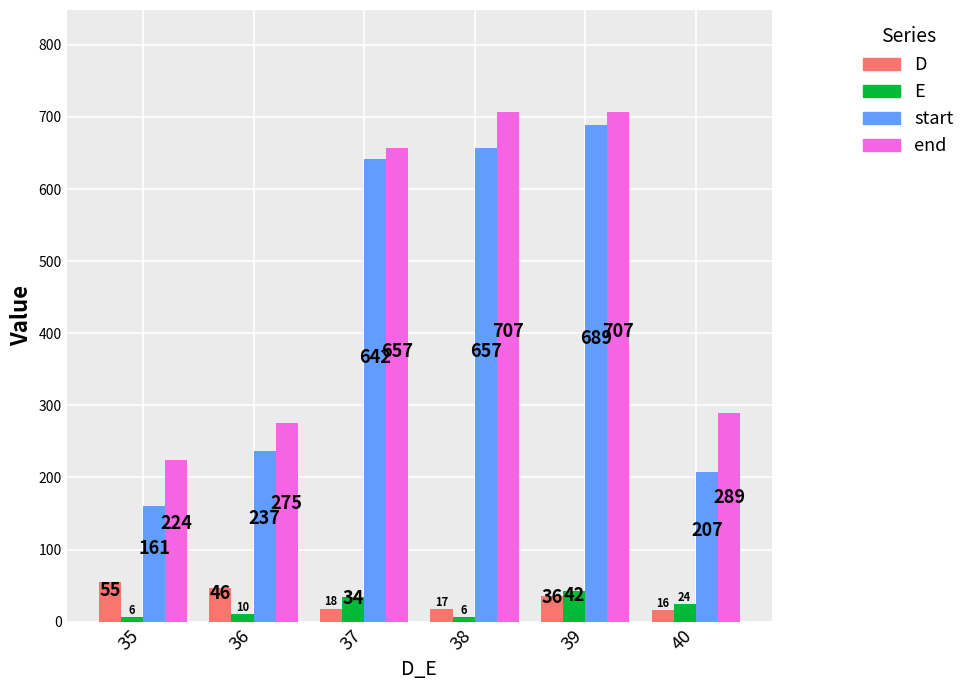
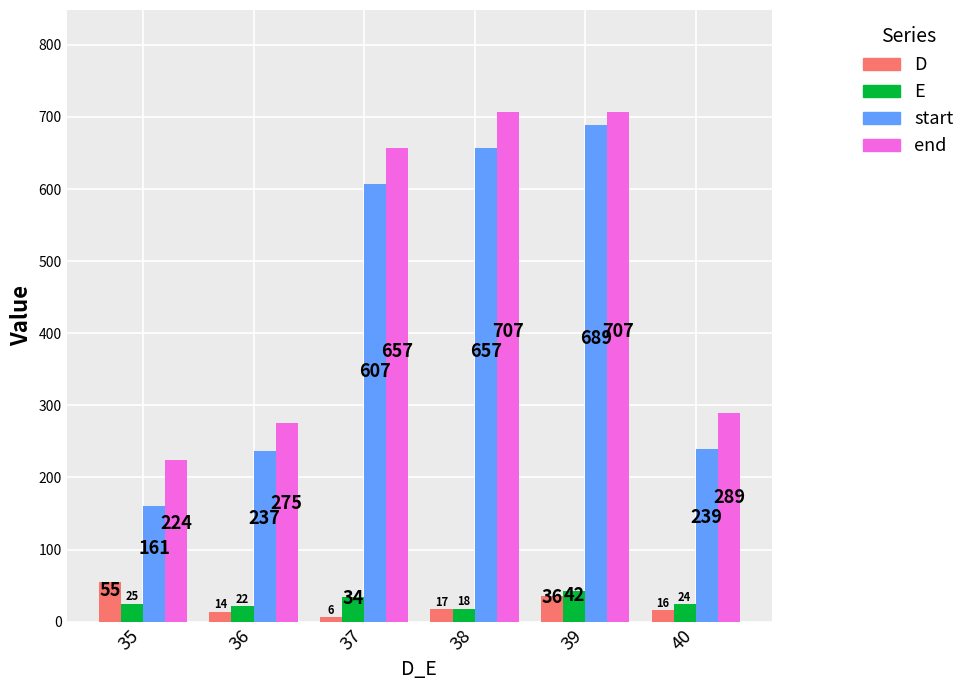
  {
    "D": {
      "35": 55,
-     "36": 46,
-     "37": 18,
+     "36": 14,
+     "37": 6,
      "38": 17,
      "39": 36,
      "40": 16
    },
    "E": {
-     "35": 6,
-     "36": 10,
+     "35": 25,
+     "36": 22,
      "37": 34,
-     "38": 6,
+     "38": 18,
      "39": 42,
      "40": 24
    },
    "start": {
      "35": 161,
      "36": 237,
-     "37": 642,
+     "37": 607,
      "38": 657,
-     "40": 207
+     "40": 239
    },
    "end": {
      "35": 224,
      "36": 275,
      "38": 707,
      "40": 289
    }
  }
